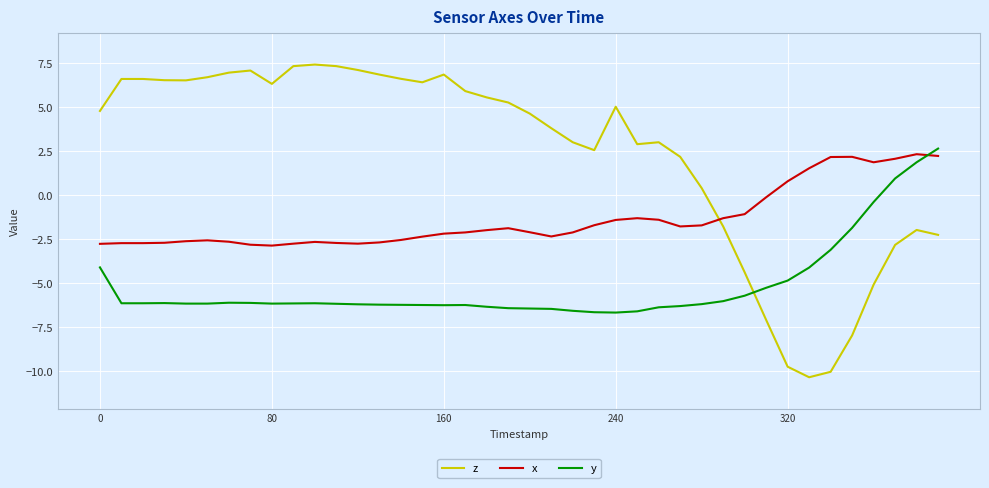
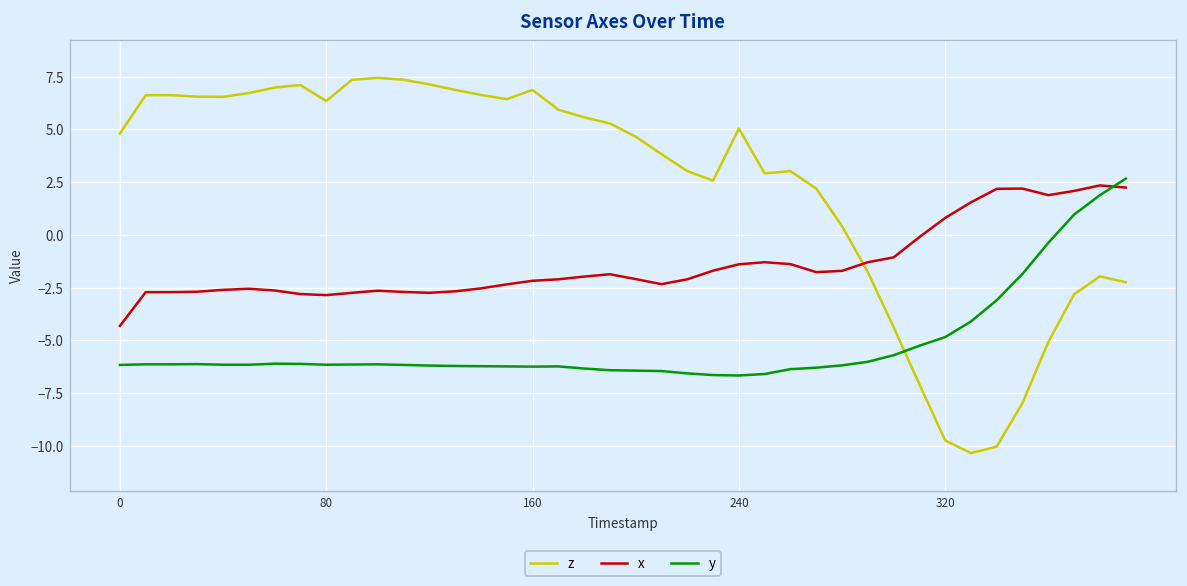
  {
    "z": {
      "0": 4.8,
      "80": 6.3,
      "160": 6.9,
      "240": 5.0,
      "320": -9.8
    },
    "x": {
-     "0": -2.8,
+     "0": -4.3,
      "80": -2.9,
      "160": -2.2,
      "240": -1.4,
      "320": 0.8
    },
    "y": {
-     "0": -4.1,
+     "0": -6.2,
      "80": -6.2,
      "160": -6.3,
      "240": -6.7,
      "320": -4.9
    }
  }
